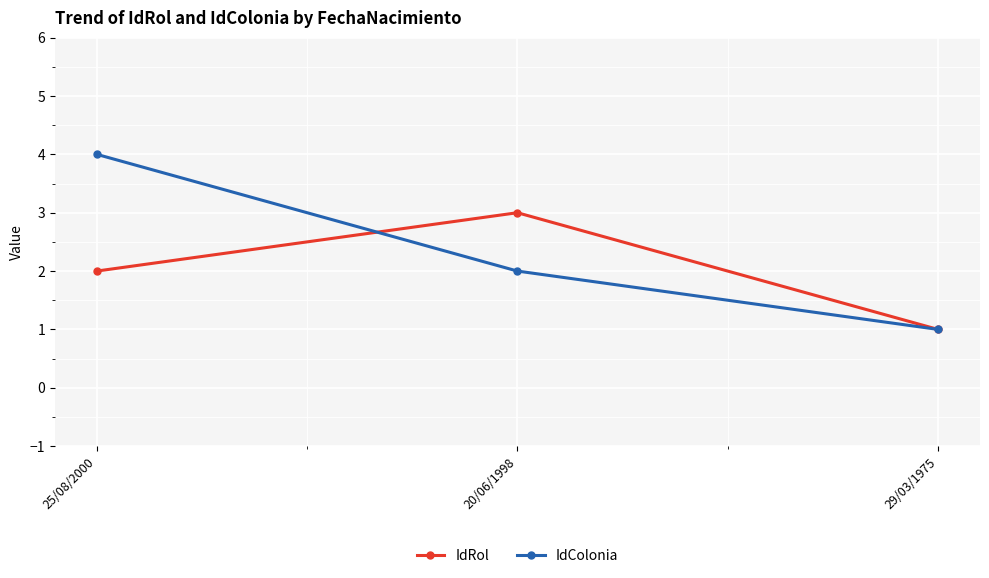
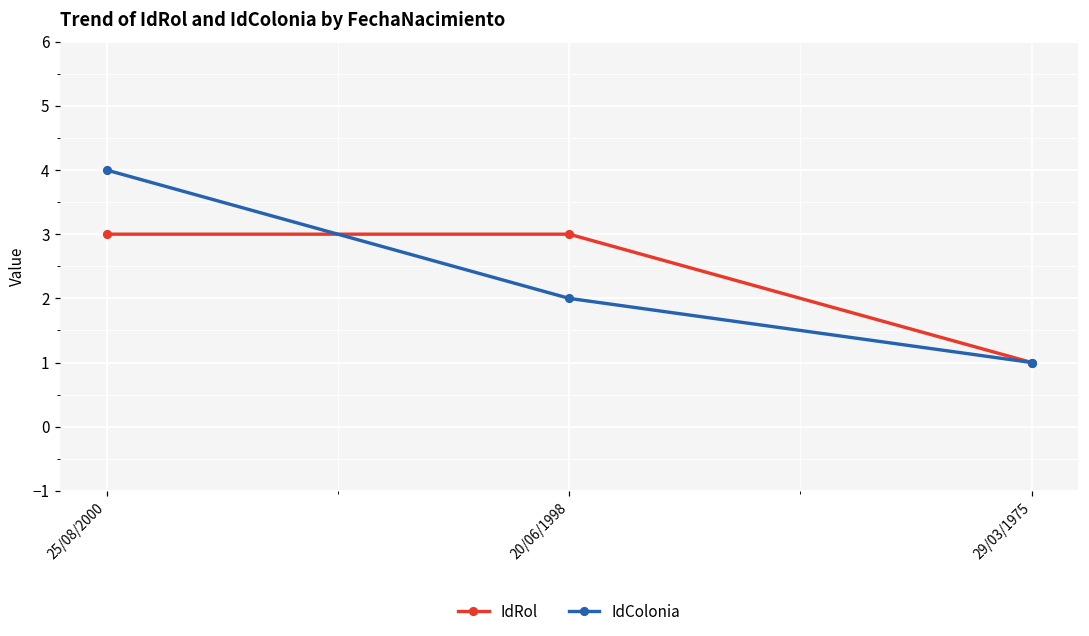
  {
    "IdRol": {
-     "25/08/2000": 2,
+     "25/08/2000": 3,
      "20/06/1998": 3
    },
    "IdColonia": {
      "25/08/2000": 4,
      "20/06/1998": 2
    }
  }
